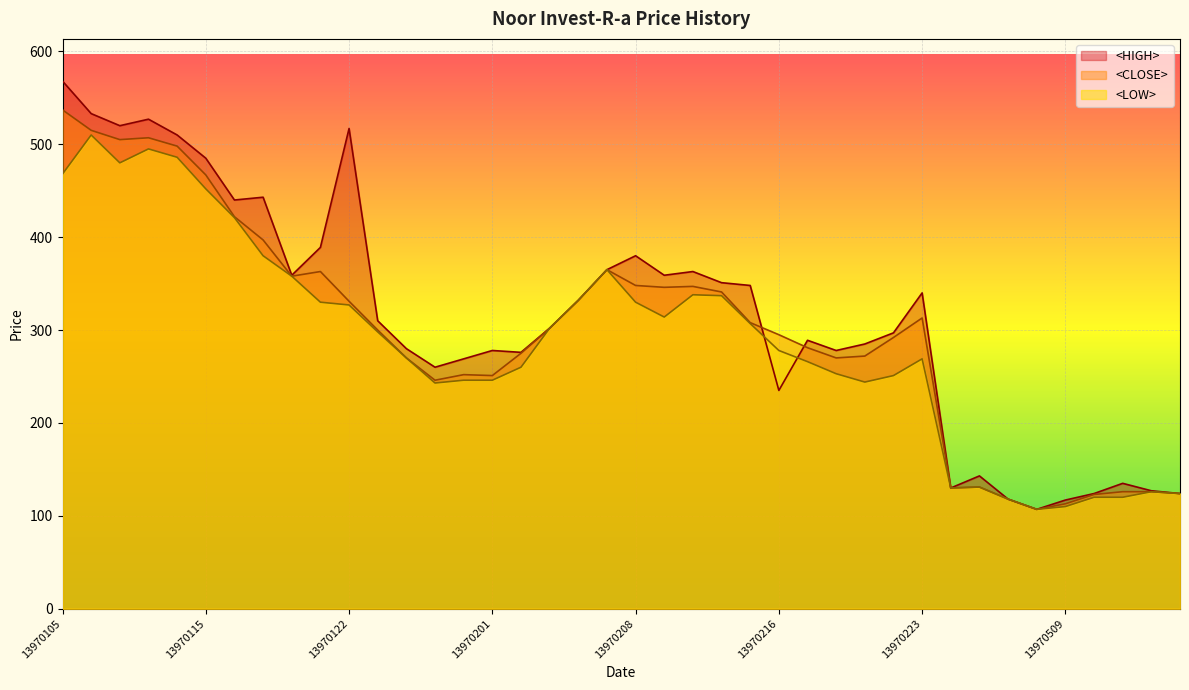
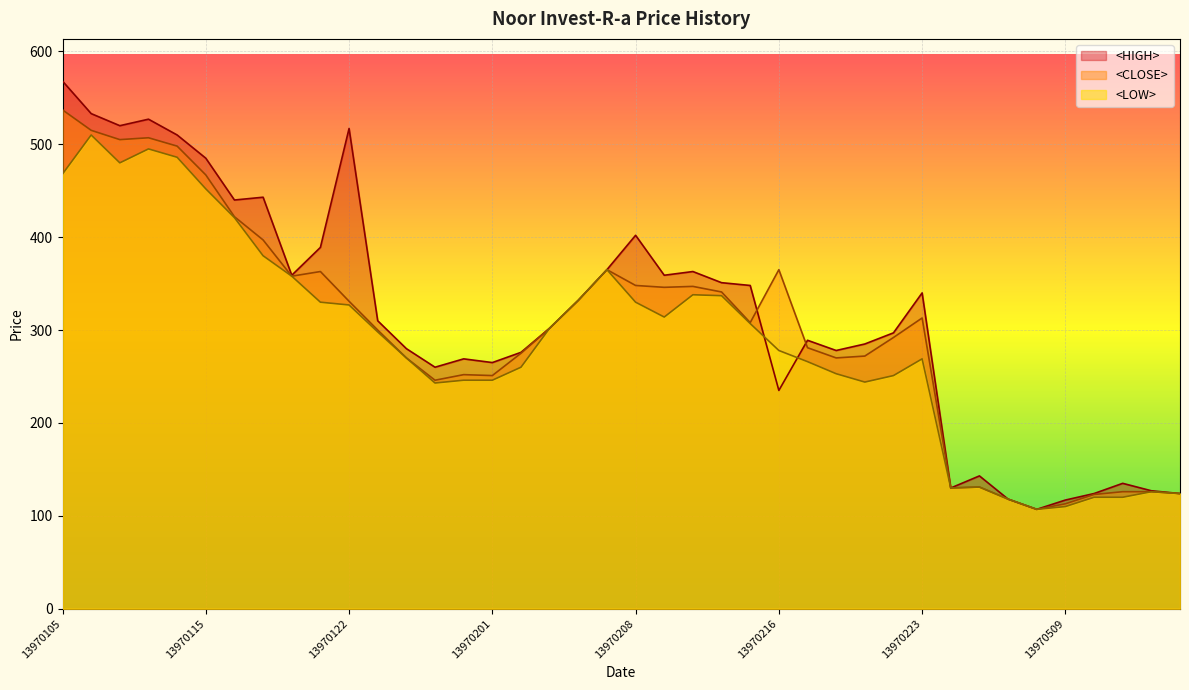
  {
    "<HIGH>": {
      "13970105": 570,
      "13970115": 490,
      "13970122": 520,
-     "13970201": 280,
-     "13970208": 380,
+     "13970201": 270,
+     "13970208": 400,
      "13970216": 240,
      "13970223": 340,
      "13970509": 120
    },
    "<CLOSE>": {
      "13970105": 540,
      "13970115": 470,
      "13970122": 330,
      "13970201": 250,
      "13970208": 350,
-     "13970216": 300,
+     "13970216": 370,
      "13970223": 310,
      "13970509": 110
    },
    "<LOW>": {
      "13970105": 470,
      "13970115": 450,
      "13970122": 330,
      "13970201": 250,
      "13970208": 330,
      "13970216": 280,
      "13970223": 270,
      "13970509": 110
    }
  }
